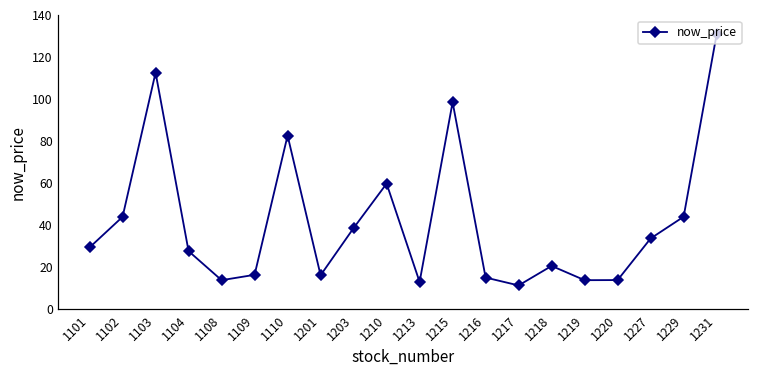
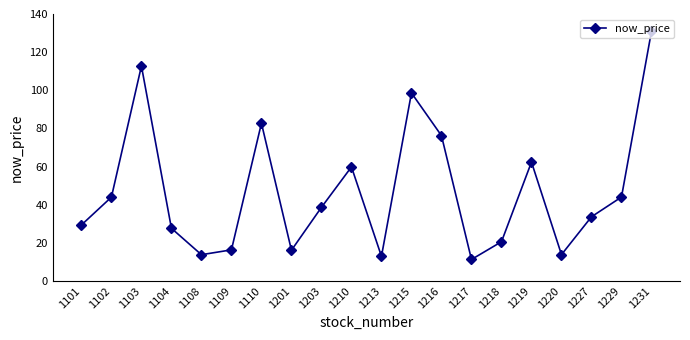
  {
    "1101": 29,
    "1102": 44,
    "1103": 113,
    "1104": 28,
    "1108": 14,
    "1109": 16,
    "1110": 83,
    "1201": 16,
    "1203": 39,
    "1210": 60,
    "1213": 13,
    "1215": 99,
-   "1216": 15,
+   "1216": 76,
    "1217": 11,
    "1218": 21,
-   "1219": 14,
+   "1219": 62,
    "1220": 14,
    "1227": 34,
    "1229": 44
  }
